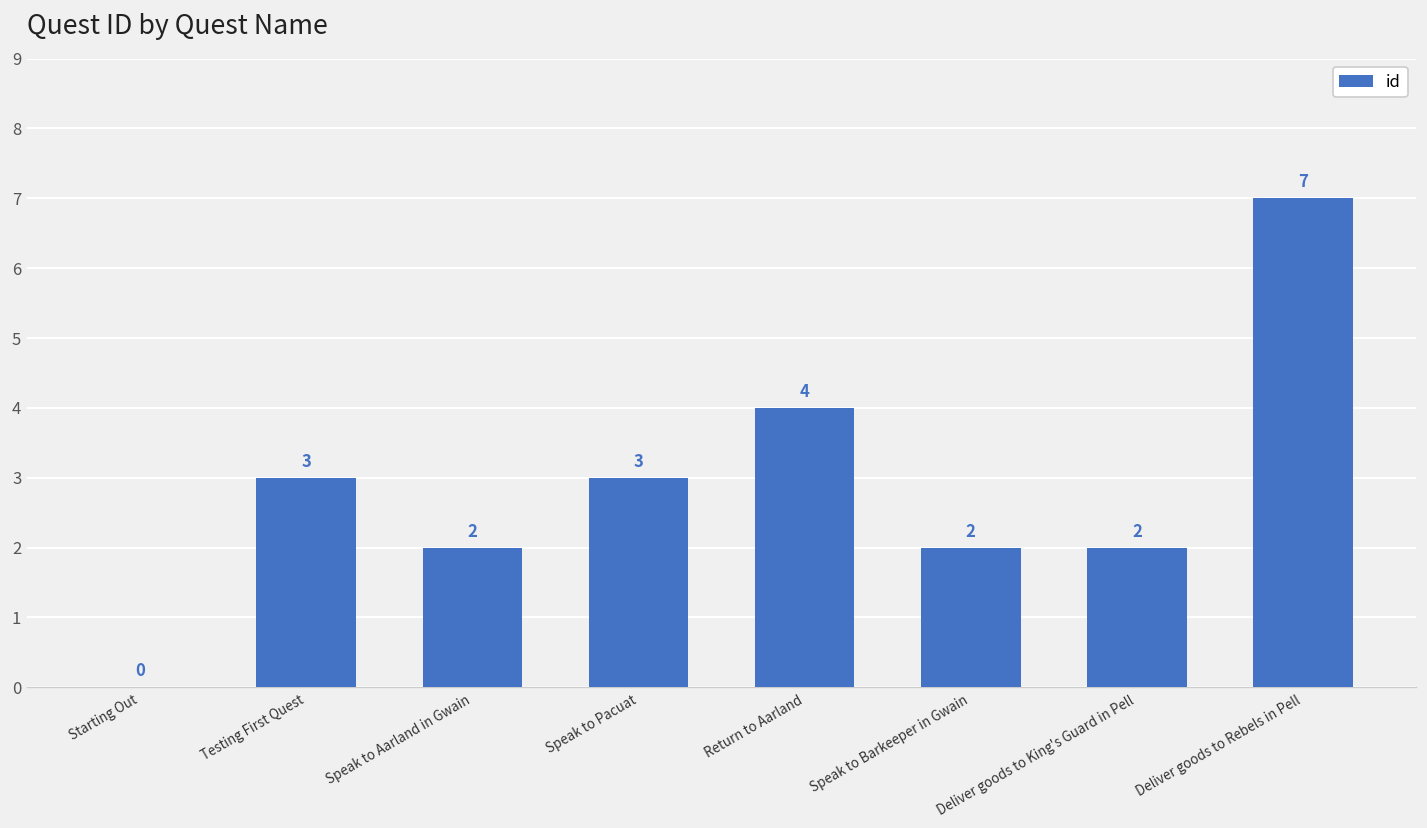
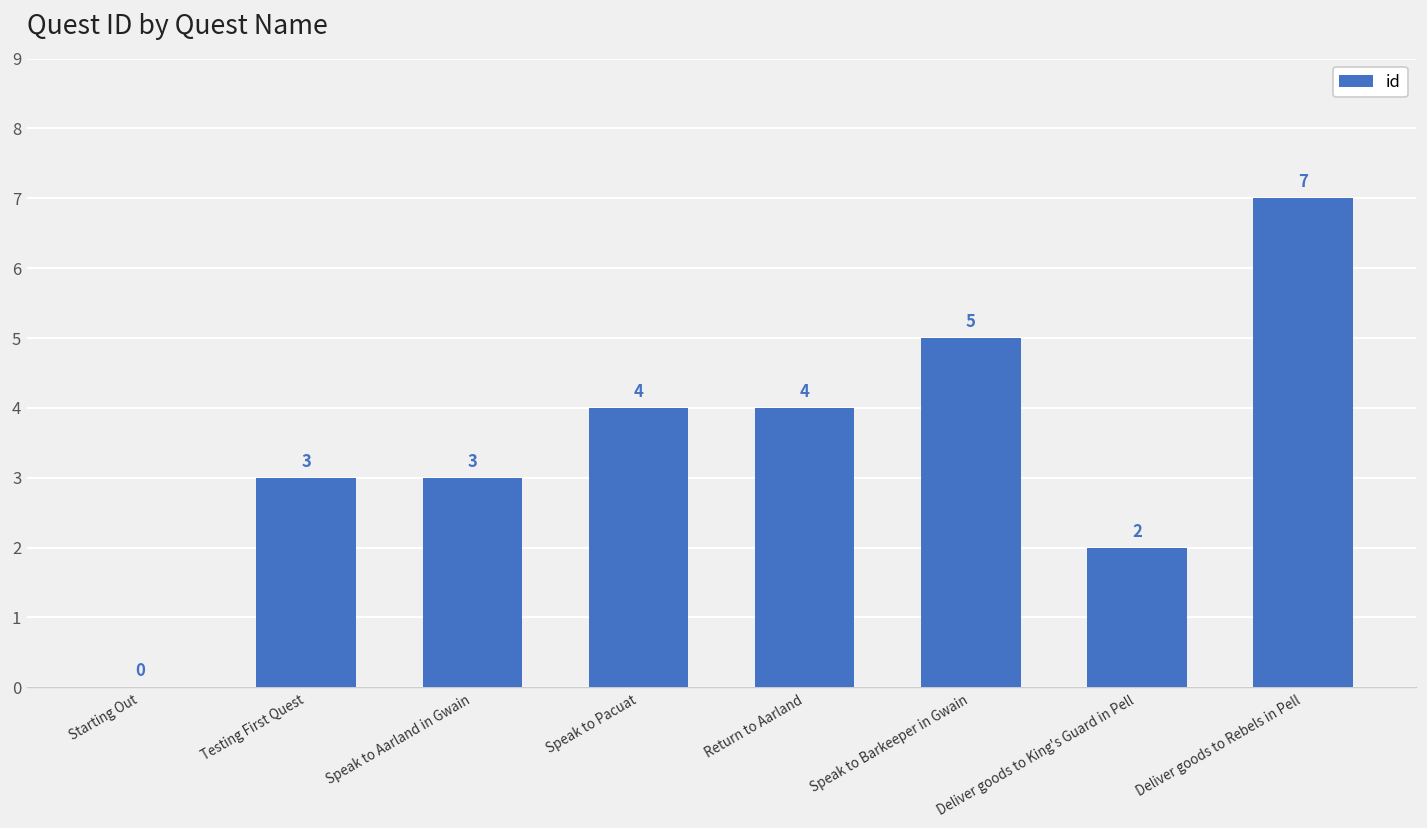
  {
    "Starting Out": 0,
    "Testing First Quest": 3,
-   "Speak to Aarland in Gwain": 2,
-   "Speak to Pacuat": 3,
+   "Speak to Aarland in Gwain": 3,
+   "Speak to Pacuat": 4,
    "Return to Aarland": 4,
-   "Speak to Barkeeper in Gwain": 2,
+   "Speak to Barkeeper in Gwain": 5,
    "Deliver goods to King's Guard in Pell": 2,
    "Deliver goods to Rebels in Pell": 7
  }
